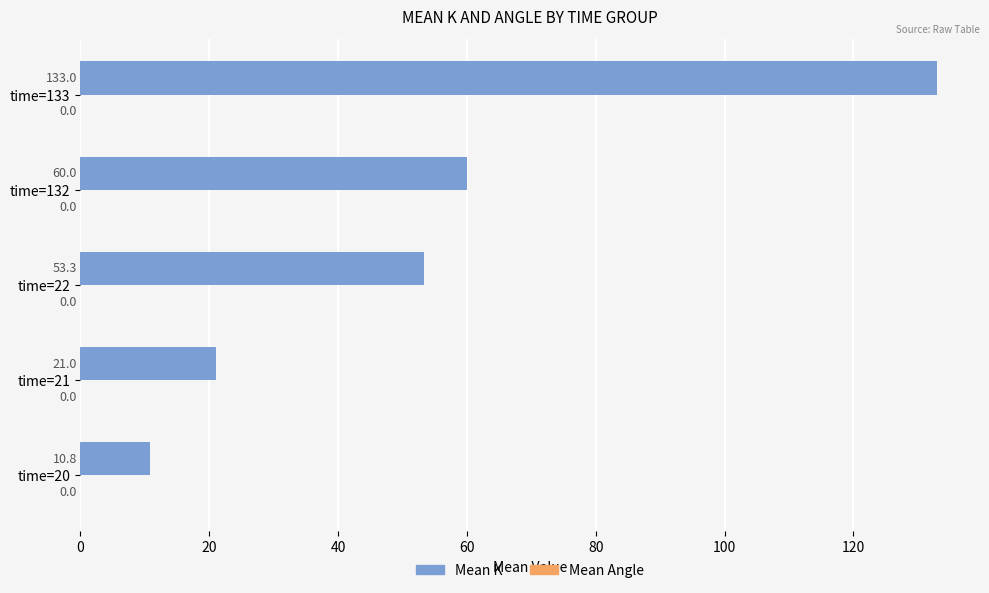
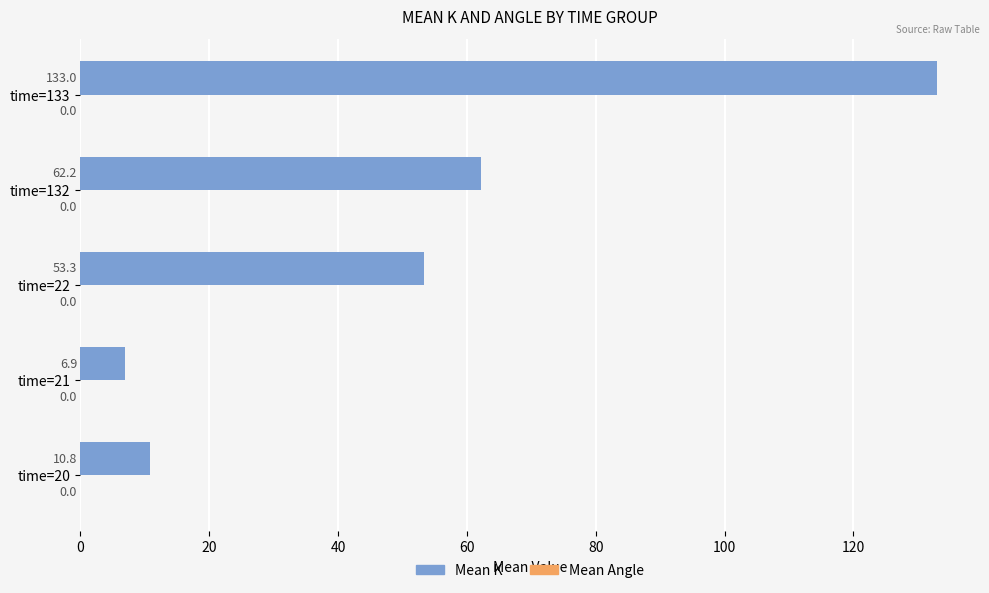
  {
    "Mean K": {
-     "time=132": 60.0,
-     "time=21": 21.0
+     "time=132": 62.2,
+     "time=21": 6.9
    },
    "Mean Angle": {
      "time=133": 0.0,
      "time=132": 0.0,
      "time=22": 0.0,
      "time=21": 0.0,
      "time=20": 0.0
    }
  }
